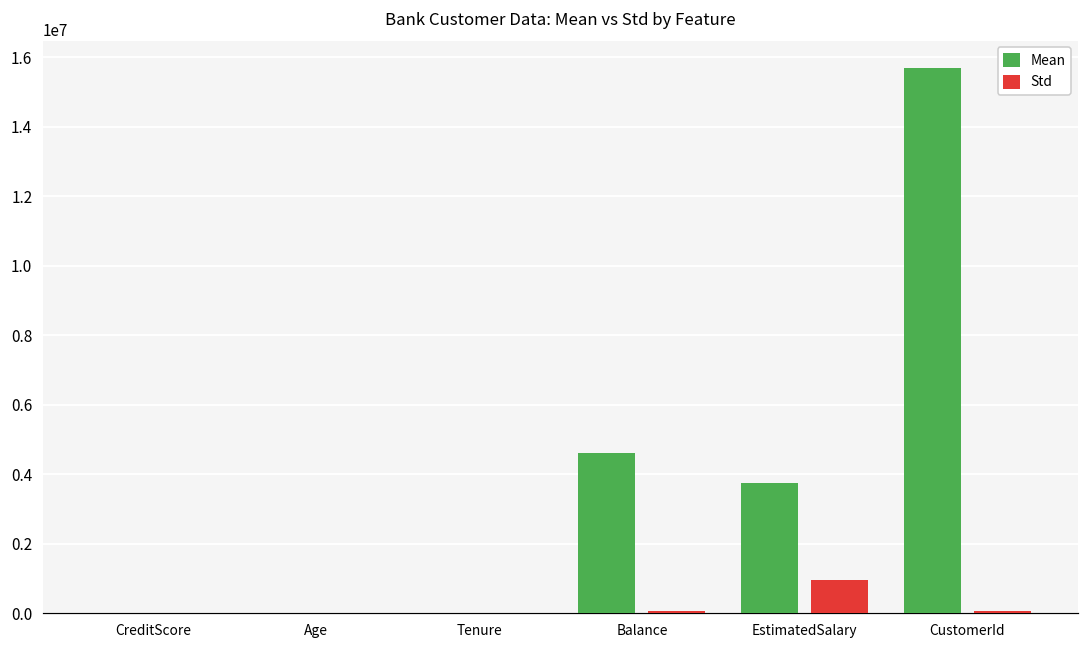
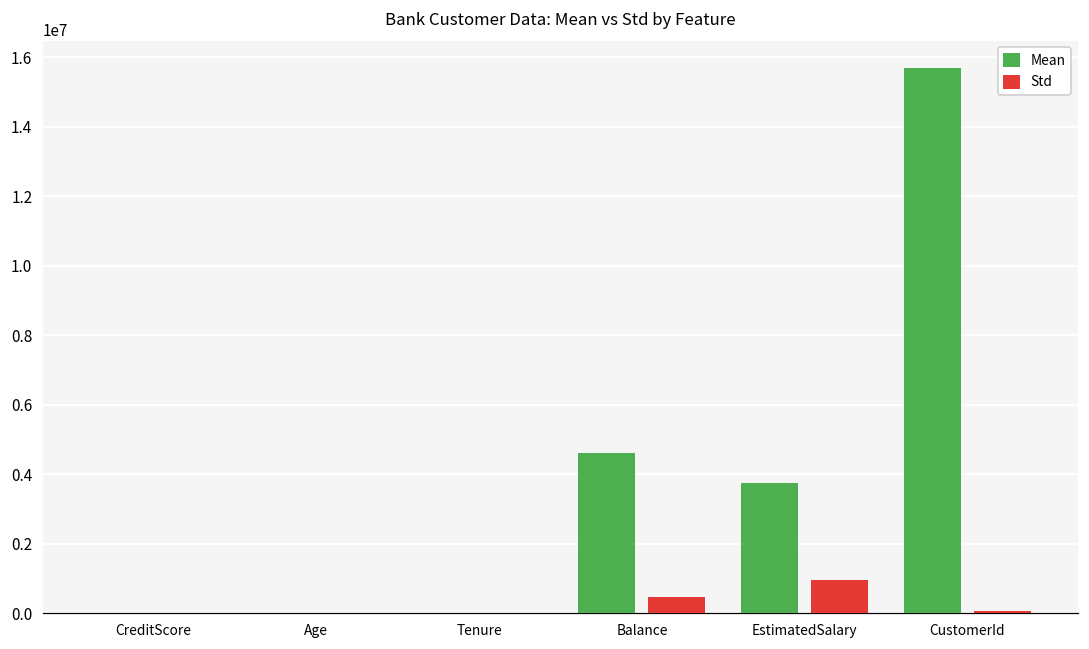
  {
    "Mean": {
      "Balance": 4600000,
      "EstimatedSalary": 3700000,
      "CustomerId": 15700000
    },
    "Std": {
-     "Balance": 100000,
+     "Balance": 500000,
      "EstimatedSalary": 900000
    }
  }
